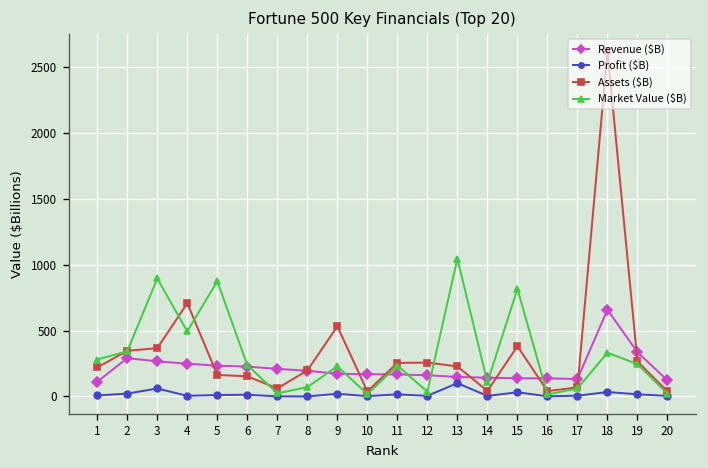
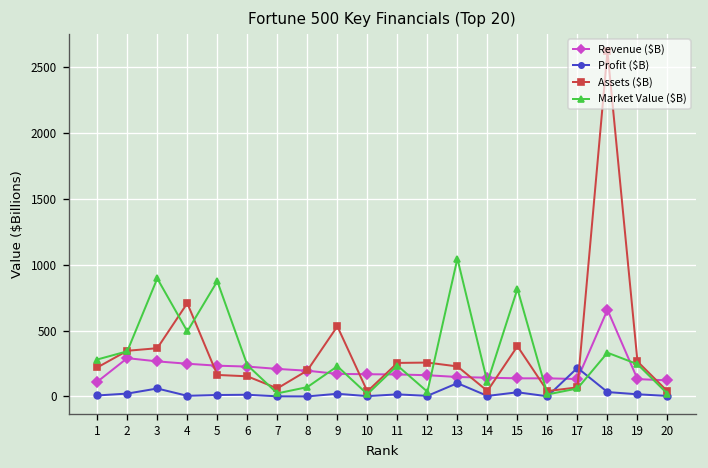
  {
    "Revenue ($B)": {
      "1": 110,
      "2": 290,
      "3": 270,
      "4": 250,
      "5": 230,
      "7": 210,
      "9": 170,
      "10": 170,
      "11": 170,
      "12": 160,
      "13": 150,
      "14": 140,
      "15": 140,
      "16": 140,
      "17": 130,
      "18": 660,
-     "19": 340,
+     "19": 130,
      "20": 120
    },
    "Profit ($B)": {
      "1": 10,
      "2": 20,
      "3": 60,
      "4": 0,
      "5": 10,
      "6": 10,
      "8": 0,
      "9": 20,
      "11": 10,
      "12": 0,
      "13": 100,
      "14": 0,
      "15": 30,
-     "17": 10,
+     "17": 220,
      "18": 30,
      "19": 20
    },
    "Assets ($B)": {
      "1": 220,
      "3": 370,
      "4": 710,
      "5": 160,
      "6": 150,
      "7": 60,
      "9": 530,
      "12": 260,
      "13": 230,
      "14": 40,
      "15": 380,
      "16": 40
    },
    "Market Value ($B)": {
      "1": 280,
      "3": 900,
      "4": 490,
      "5": 870,
      "8": 70,
      "9": 230,
      "12": 40,
      "13": 1050,
      "14": 110,
      "15": 820,
      "18": 330
    }
  }
